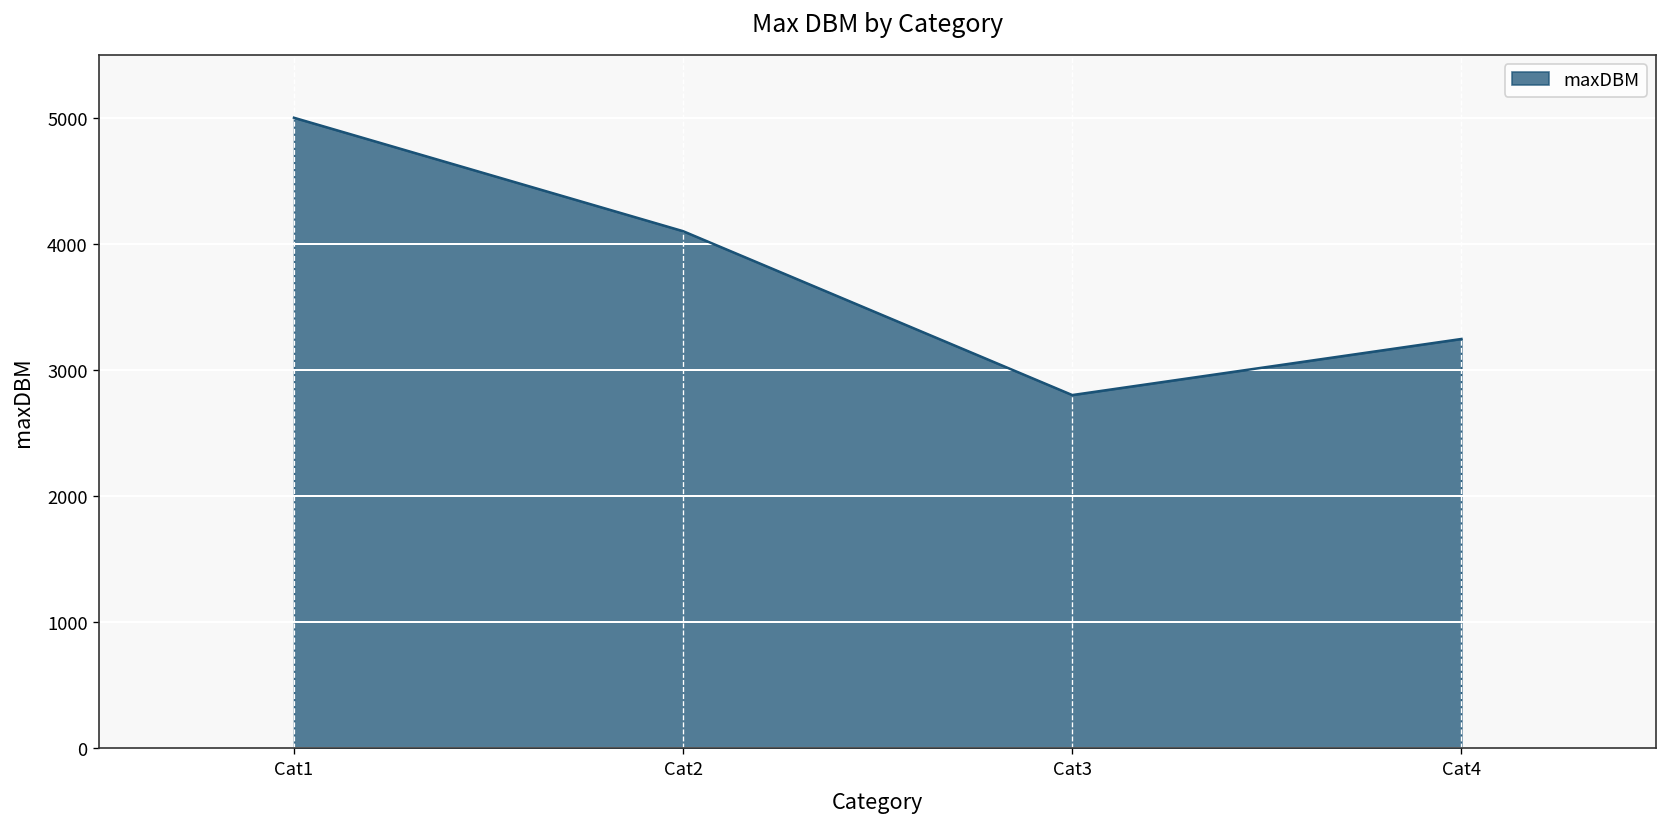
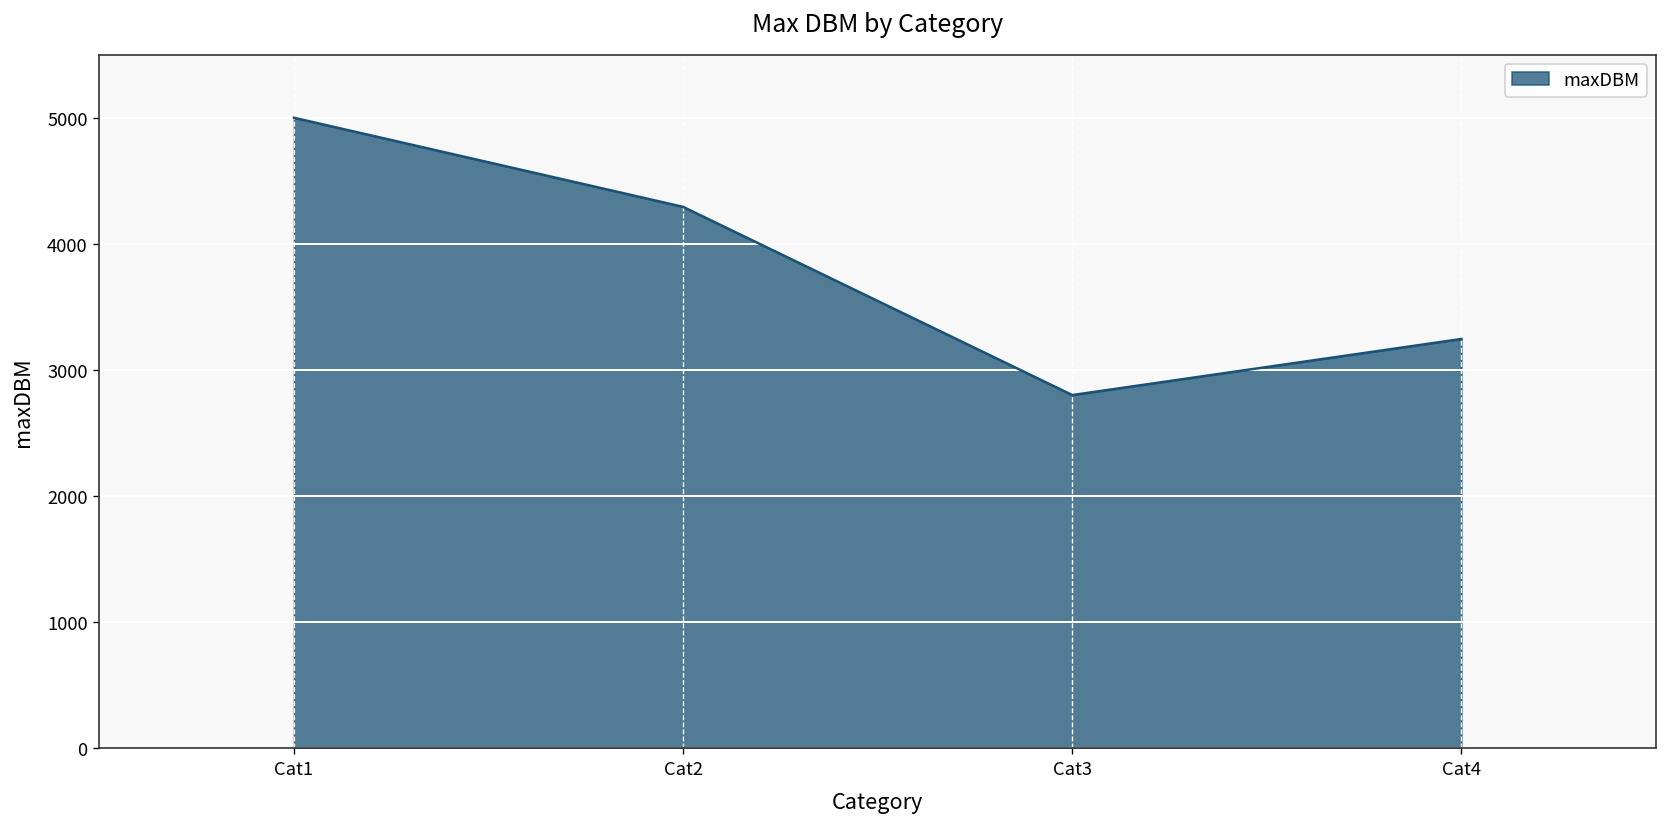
  {
    "Cat1": 5000,
-   "Cat2": 4100,
+   "Cat2": 4290,
    "Cat3": 2800,
    "Cat4": 3250
  }
